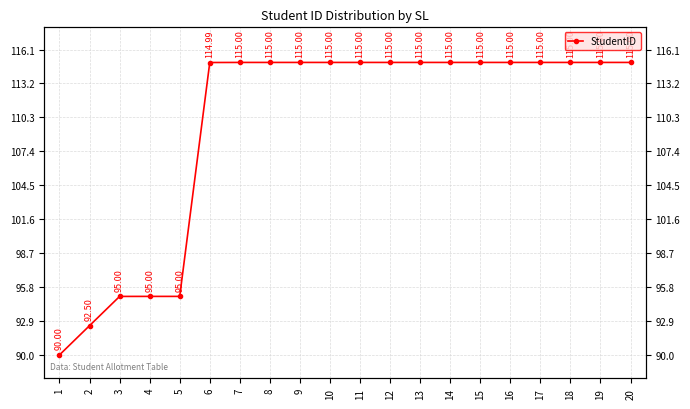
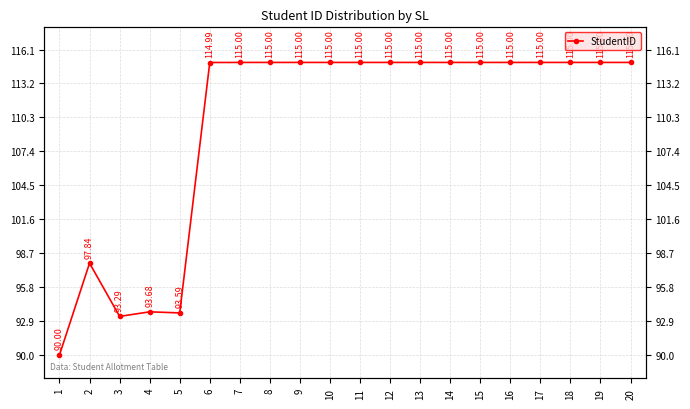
  {
    "1": 90.00,
-   "2": 92.50,
-   "3": 95.00,
-   "4": 95.00,
-   "5": 95.00,
+   "2": 97.84,
+   "3": 93.29,
+   "4": 93.68,
+   "5": 93.59,
    "6": 114.99,
    "7": 115.00,
    "8": 115.00,
    "9": 115.00,
    "10": 115.00,
    "11": 115.00,
    "12": 115.00,
    "13": 115.00,
    "14": 115.00,
    "15": 115.00,
    "16": 115.00,
    "17": 115.00
  }
